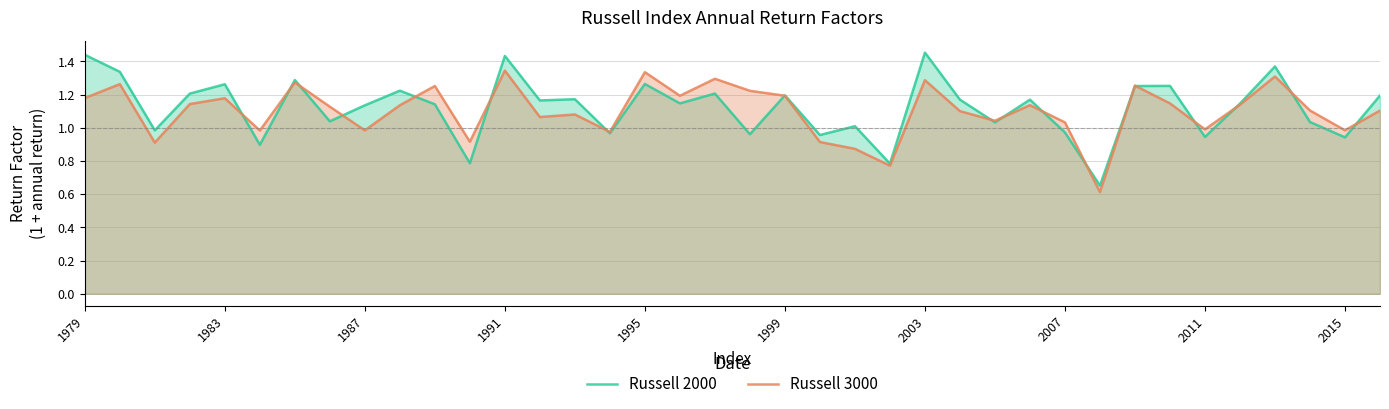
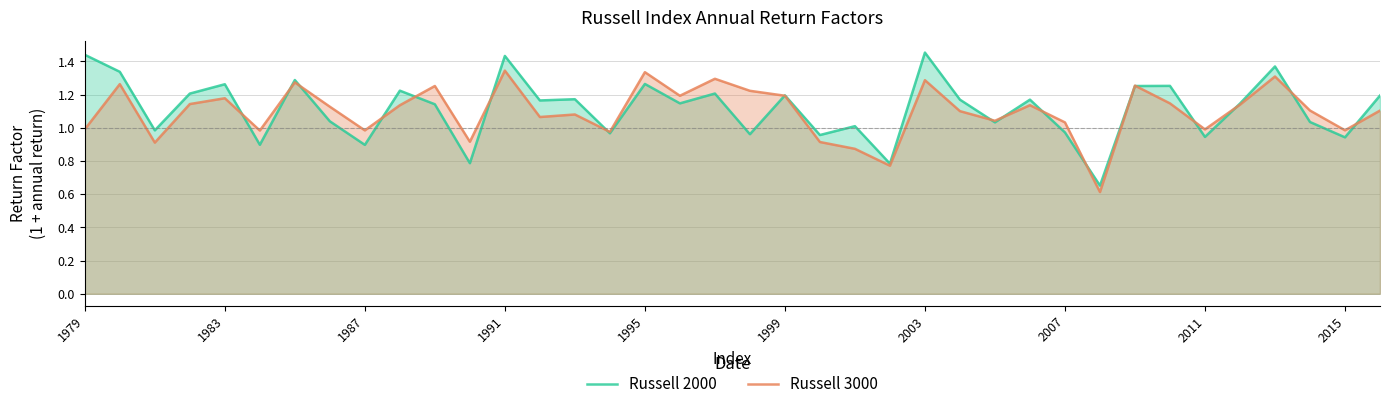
  {
    "Russell 2000": {
      "1979": 1.44,
      "1983": 1.26,
-     "1987": 1.14,
+     "1987": 0.90,
      "1991": 1.43,
      "1995": 1.26,
      "2003": 1.45,
      "2007": 0.97,
      "2011": 0.95,
      "2015": 0.94
    },
    "Russell 3000": {
-     "1979": 1.18,
+     "1979": 0.99,
      "1983": 1.18,
      "1987": 0.98,
      "1991": 1.35,
      "1995": 1.34,
      "2003": 1.29,
      "2007": 1.03,
      "2011": 0.99,
      "2015": 0.99
    }
  }
